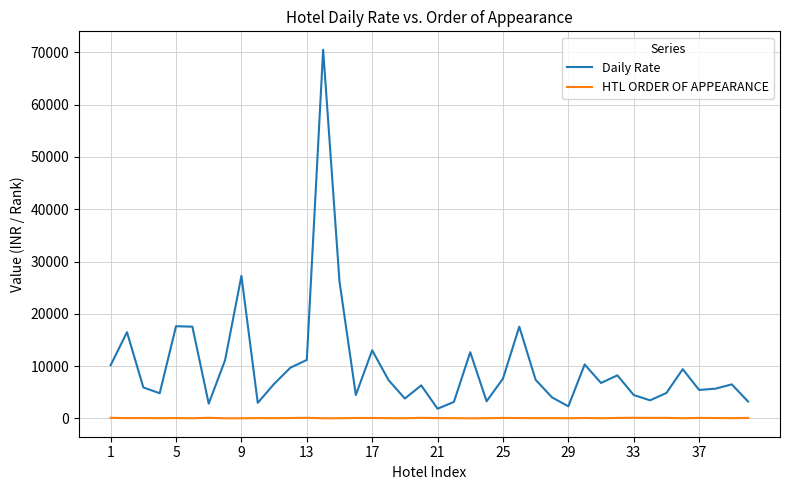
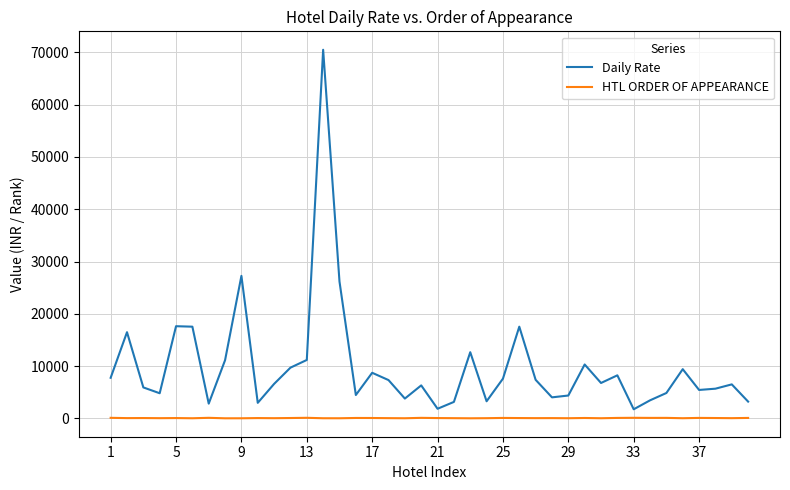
  {
    "Daily Rate": {
-     "1": 10000,
+     "1": 8000,
      "5": 18000,
      "9": 27000,
      "13": 11000,
-     "17": 13000,
+     "17": 9000,
      "21": 2000,
      "25": 8000,
-     "29": 2000,
-     "33": 4000,
+     "29": 4000,
+     "33": 2000,
      "37": 5000
    },
    "HTL ORDER OF APPEARANCE": {
      "1": 0,
      "5": 0,
      "9": 0,
      "13": 0,
      "17": 0,
      "21": 0,
      "25": 0,
      "29": 0,
      "33": 0,
      "37": 0
    }
  }
